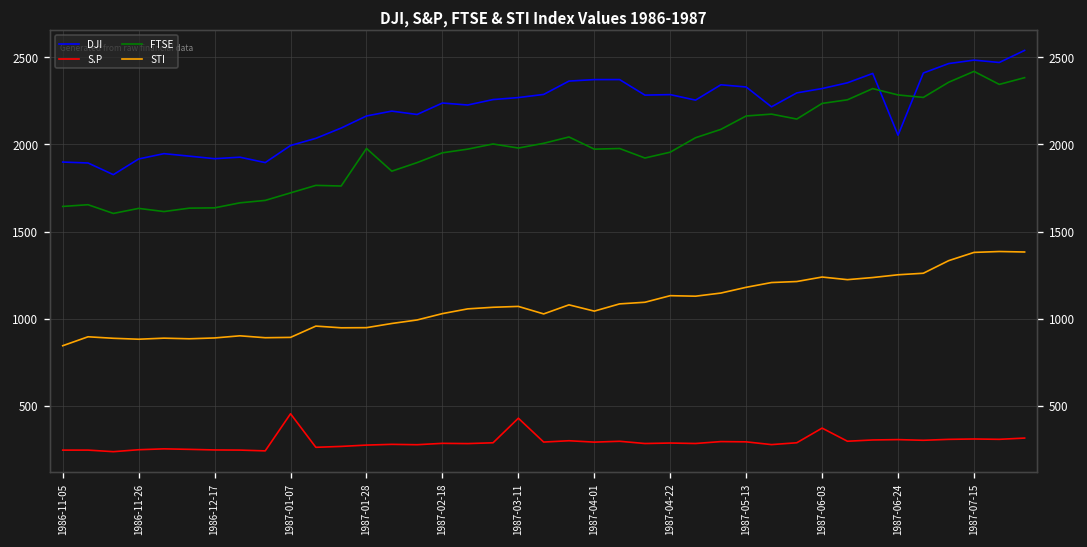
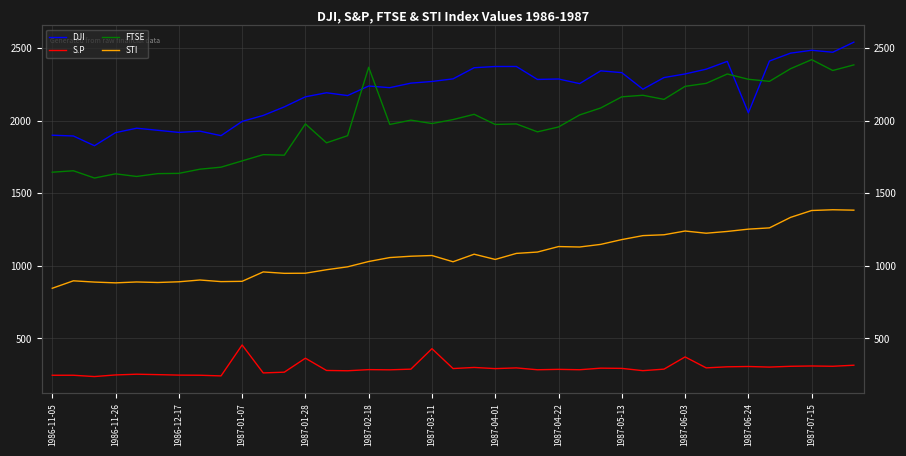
  {
    "DJI": {
      "1986-11-05": 1900,
      "1986-11-26": 1920,
      "1986-12-17": 1920,
      "1987-01-07": 1990,
      "1987-01-28": 2160,
      "1987-02-18": 2240,
      "1987-03-11": 2270,
      "1987-04-01": 2370,
      "1987-04-22": 2290,
      "1987-05-13": 2330,
      "1987-06-03": 2320,
      "1987-06-24": 2050,
      "1987-07-15": 2480
    },
    "S.P": {
      "1986-11-05": 250,
      "1986-11-26": 250,
      "1986-12-17": 250,
      "1987-01-07": 460,
-     "1987-01-28": 280,
+     "1987-01-28": 360,
      "1987-02-18": 290,
      "1987-03-11": 430,
      "1987-04-01": 290,
      "1987-04-22": 290,
      "1987-05-13": 290,
      "1987-06-03": 370,
      "1987-06-24": 310,
      "1987-07-15": 310
    },
    "FTSE": {
      "1986-11-05": 1640,
      "1986-11-26": 1630,
      "1986-12-17": 1640,
      "1987-01-07": 1720,
      "1987-01-28": 1980,
-     "1987-02-18": 1950,
+     "1987-02-18": 2370,
      "1987-03-11": 1980,
      "1987-04-01": 1970,
      "1987-04-22": 1960,
      "1987-05-13": 2160,
      "1987-06-03": 2240,
      "1987-06-24": 2280,
      "1987-07-15": 2420
    },
    "STI": {
      "1986-11-05": 850,
      "1986-11-26": 880,
      "1986-12-17": 890,
      "1987-01-07": 890,
      "1987-01-28": 950,
      "1987-02-18": 1030,
      "1987-03-11": 1070,
      "1987-04-01": 1040,
      "1987-04-22": 1130,
      "1987-05-13": 1180,
      "1987-06-03": 1240,
      "1987-06-24": 1250,
      "1987-07-15": 1380
    }
  }
